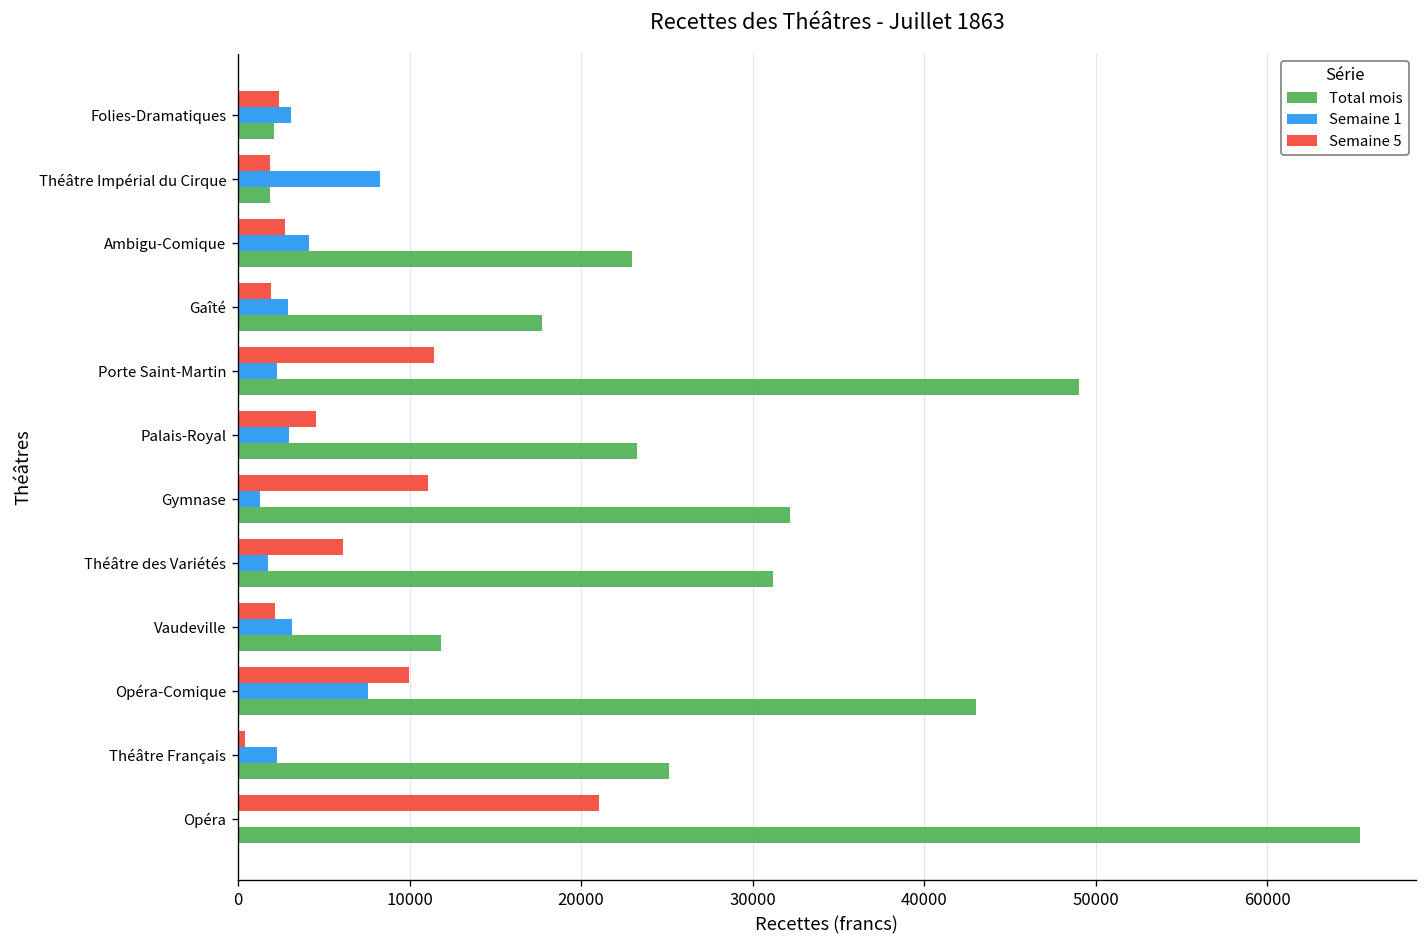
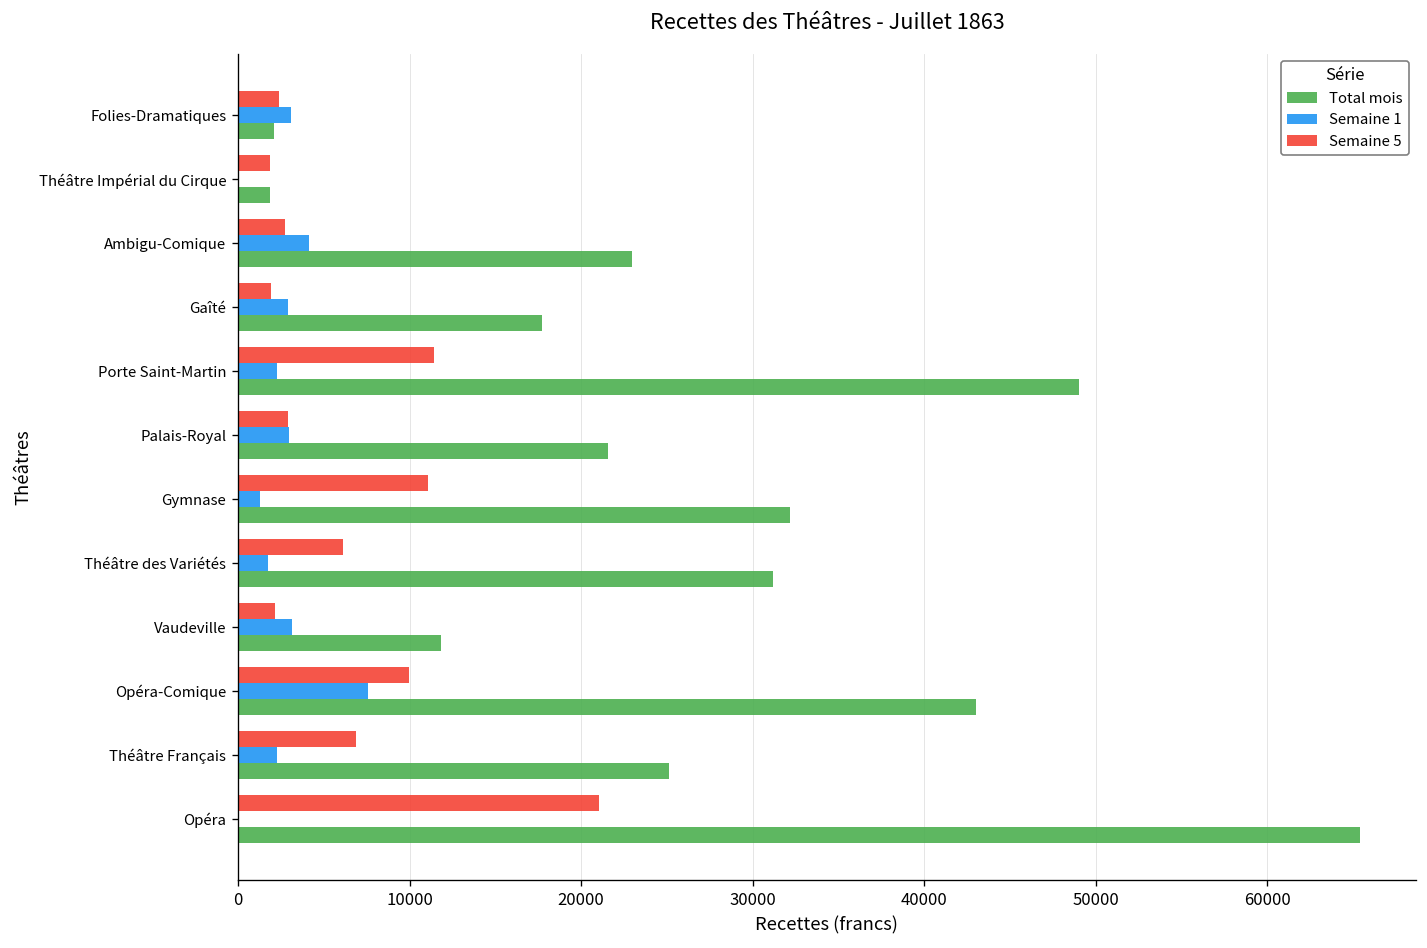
  {
    "Total mois": {
      "Folies-Dramatiques": 2100,
      "Théâtre Impérial du Cirque": 1900,
      "Ambigu-Comique": 23000,
      "Gaîté": 17700,
      "Porte Saint-Martin": 49000,
-     "Palais-Royal": 23300,
+     "Palais-Royal": 21500,
      "Gymnase": 32100,
      "Théâtre des Variétés": 31200,
      "Vaudeville": 11900,
      "Opéra-Comique": 43000,
      "Théâtre Français": 25100,
      "Opéra": 65400
    },
    "Semaine 1": {
      "Folies-Dramatiques": 3100,
-     "Théâtre Impérial du Cirque": 8300,
+     "Théâtre Impérial du Cirque": 0,
      "Ambigu-Comique": 4100,
      "Gaîté": 2900,
      "Porte Saint-Martin": 2300,
      "Palais-Royal": 3000,
      "Gymnase": 1300,
      "Théâtre des Variétés": 1800,
      "Vaudeville": 3100,
      "Opéra-Comique": 7600,
      "Théâtre Français": 2300,
      "Opéra": 0
    },
    "Semaine 5": {
      "Folies-Dramatiques": 2400,
      "Théâtre Impérial du Cirque": 1900,
      "Ambigu-Comique": 2700,
      "Gaîté": 1900,
      "Porte Saint-Martin": 11400,
-     "Palais-Royal": 4600,
+     "Palais-Royal": 2900,
      "Gymnase": 11000,
      "Théâtre des Variétés": 6100,
      "Vaudeville": 2100,
      "Opéra-Comique": 10000,
-     "Théâtre Français": 400,
+     "Théâtre Français": 6900,
      "Opéra": 21000
    }
  }
